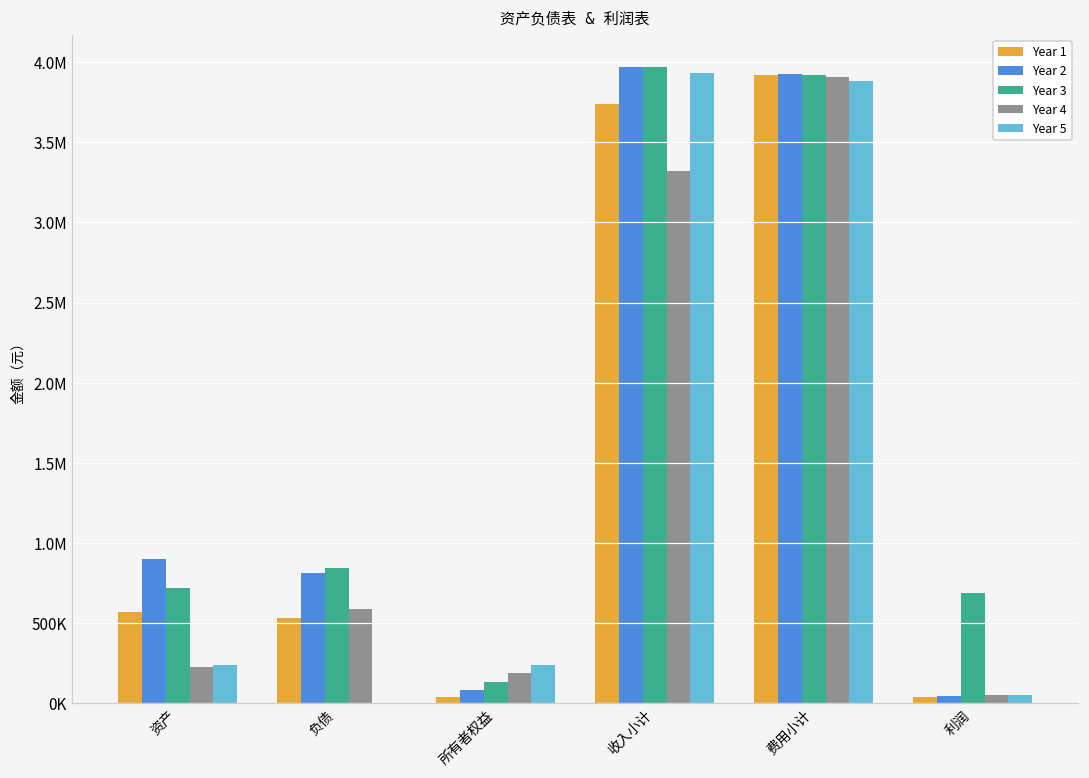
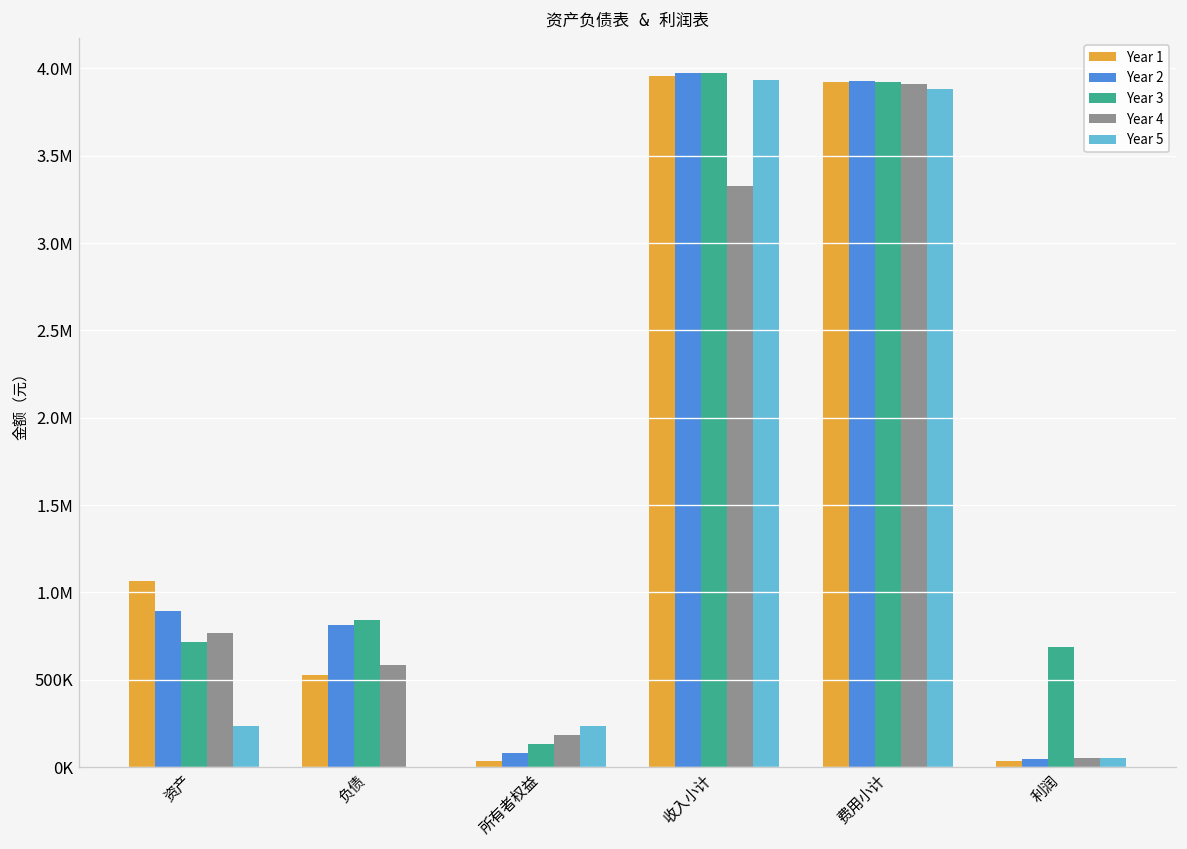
  {
    "Year 1": {
-     "资产": 570000,
+     "资产": 1060000,
      "负债": 530000,
      "所有者权益": 40000,
-     "收入小计": 3740000,
+     "收入小计": 3960000,
      "费用小计": 3920000,
      "利润": 40000
    },
    "Year 3": {
      "资产": 720000,
      "负债": 840000,
      "所有者权益": 130000,
      "收入小计": 3970000,
      "费用小计": 3920000,
      "利润": 690000
    },
    "Year 4": {
-     "资产": 230000,
+     "资产": 770000,
      "负债": 590000,
      "所有者权益": 180000,
      "收入小计": 3320000,
      "费用小计": 3910000,
      "利润": 50000
    }
  }
